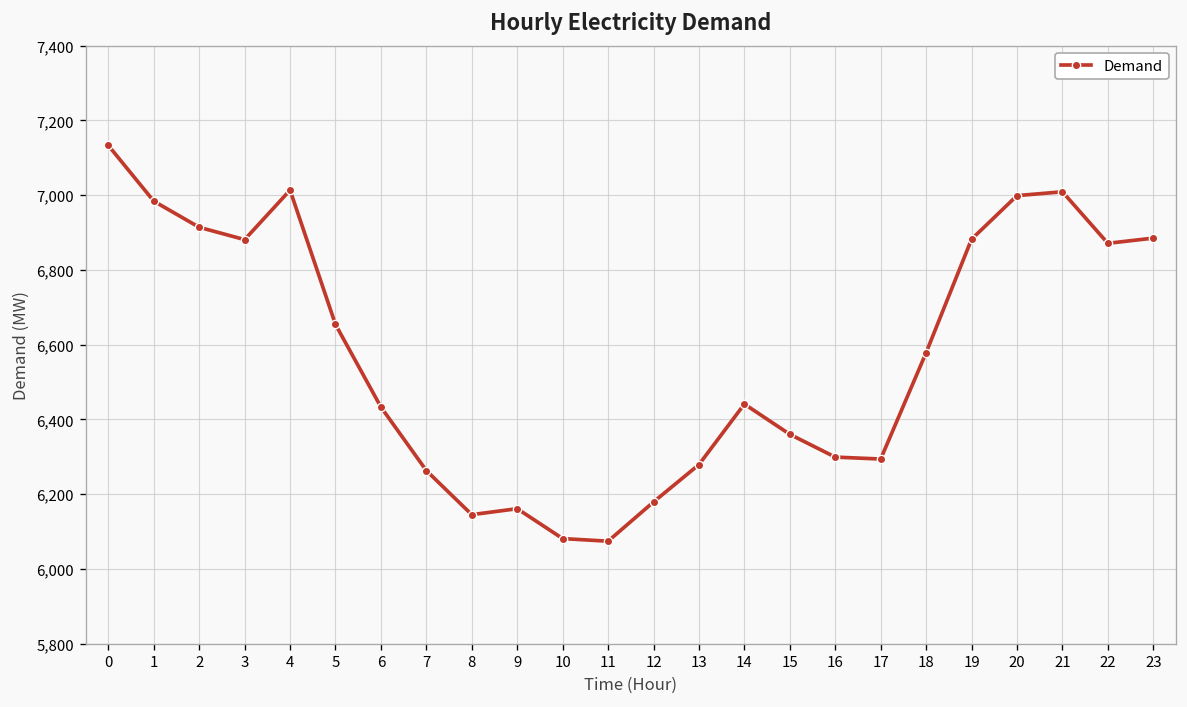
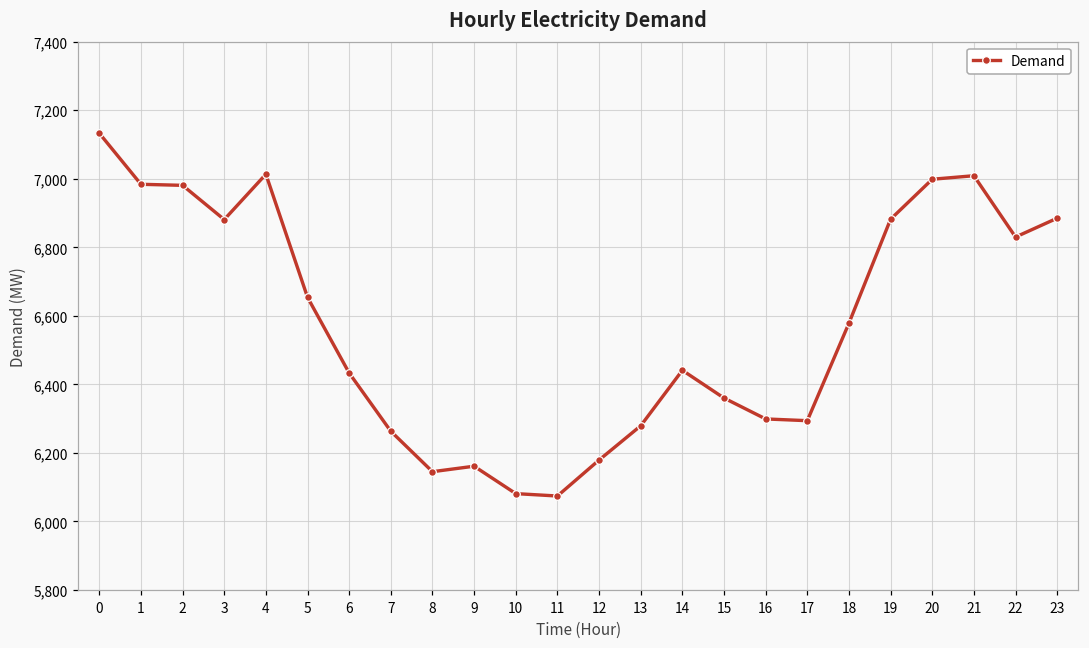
  {
    "0": "7,130",
    "1": "6,980",
-   "2": "6,910",
+   "2": "6,980",
    "3": "6,880",
    "4": "7,010",
    "5": "6,650",
    "6": "6,430",
    "7": "6,260",
    "8": "6,150",
    "9": "6,160",
    "10": "6,080",
    "11": "6,070",
    "12": "6,180",
    "13": "6,280",
    "14": "6,440",
    "15": "6,360",
    "16": "6,300",
    "17": "6,290",
    "18": "6,580",
    "19": "6,880",
    "20": "7,000",
    "21": "7,010",
-   "22": "6,870",
+   "22": "6,830",
    "23": "6,890"
  }
